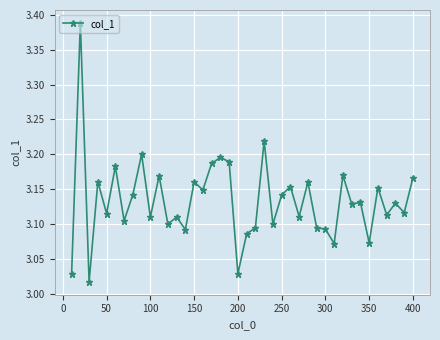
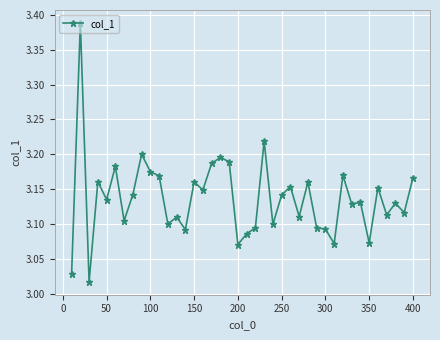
  {
-   "50": 3.11,
-   "100": 3.11,
+   "50": 3.14,
+   "100": 3.18,
    "150": 3.16,
-   "200": 3.03,
+   "200": 3.07,
    "250": 3.14,
    "300": 3.09,
    "350": 3.07,
    "400": 3.17
  }
